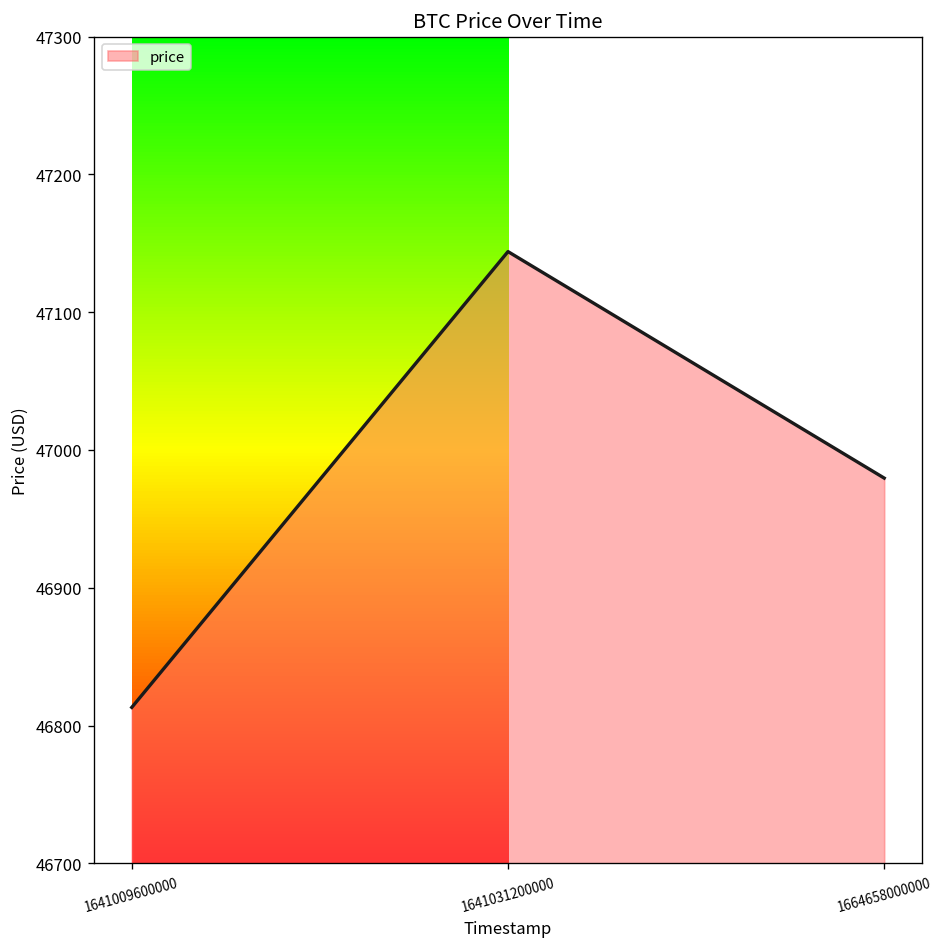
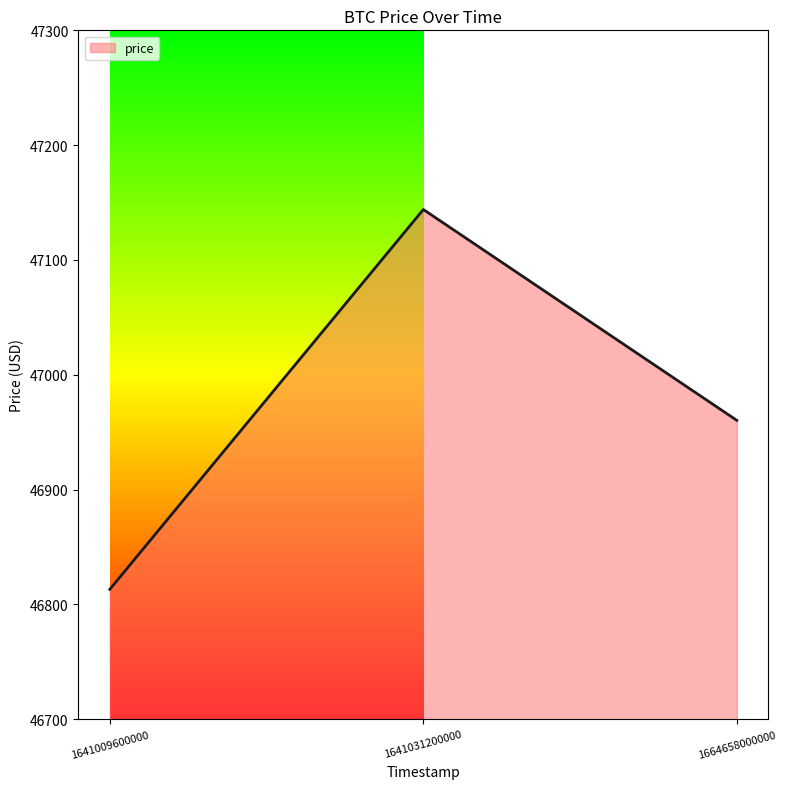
  {
    "1641009600000": 46813,
    "1641031200000": 47144,
-   "1664658000000": 46980
+   "1664658000000": 46960
  }
